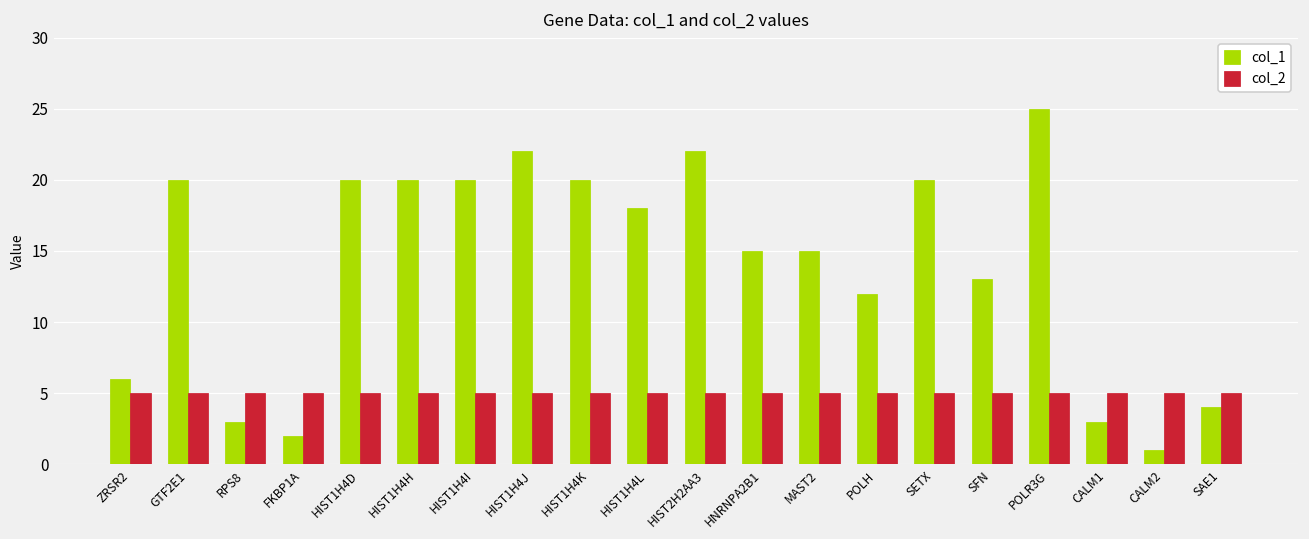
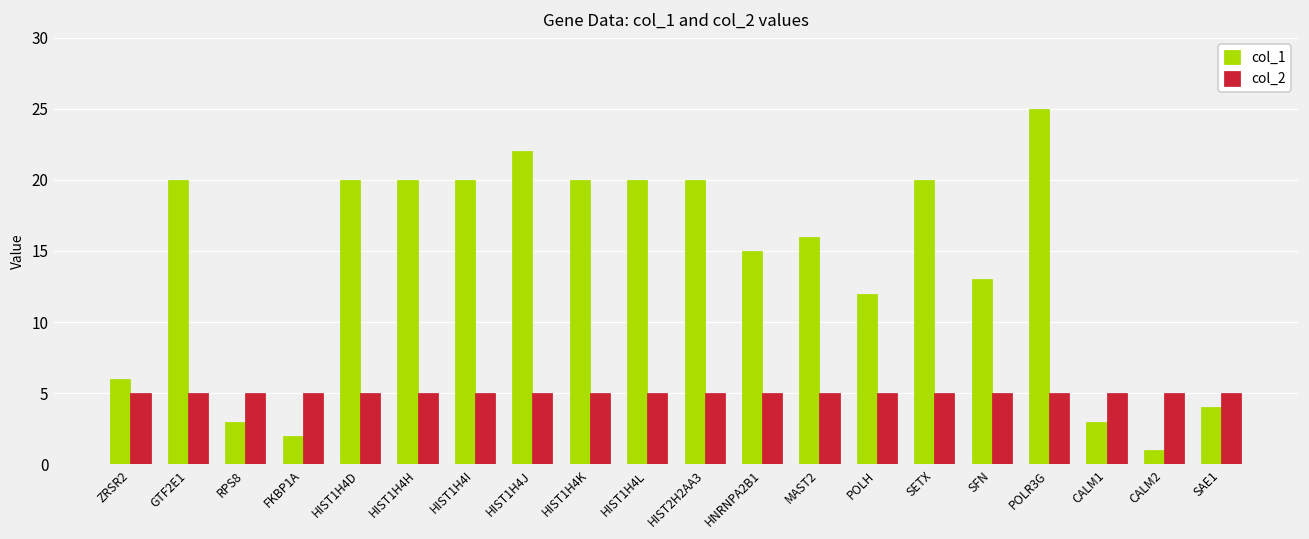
  {
    "col_1": {
      "ZRSR2": 6,
      "GTF2E1": 20,
      "RPS8": 3,
      "FKBP1A": 2,
      "HIST1H4D": 20,
      "HIST1H4H": 20,
      "HIST1H4I": 20,
      "HIST1H4J": 22,
      "HIST1H4K": 20,
-     "HIST1H4L": 18,
-     "HIST2H2AA3": 22,
+     "HIST1H4L": 20,
+     "HIST2H2AA3": 20,
      "HNRNPA2B1": 15,
-     "MAST2": 15,
+     "MAST2": 16,
      "POLH": 12,
      "SETX": 20,
      "SFN": 13,
      "POLR3G": 25,
      "CALM1": 3,
      "CALM2": 1,
      "SAE1": 4
    },
    "col_2": {
      "ZRSR2": 5,
      "GTF2E1": 5,
      "RPS8": 5,
      "FKBP1A": 5,
      "HIST1H4D": 5,
      "HIST1H4H": 5,
      "HIST1H4I": 5,
      "HIST1H4J": 5,
      "HIST1H4K": 5,
      "HIST1H4L": 5,
      "HIST2H2AA3": 5,
      "HNRNPA2B1": 5,
      "MAST2": 5,
      "POLH": 5,
      "SETX": 5,
      "SFN": 5,
      "POLR3G": 5,
      "CALM1": 5,
      "CALM2": 5,
      "SAE1": 5
    }
  }
